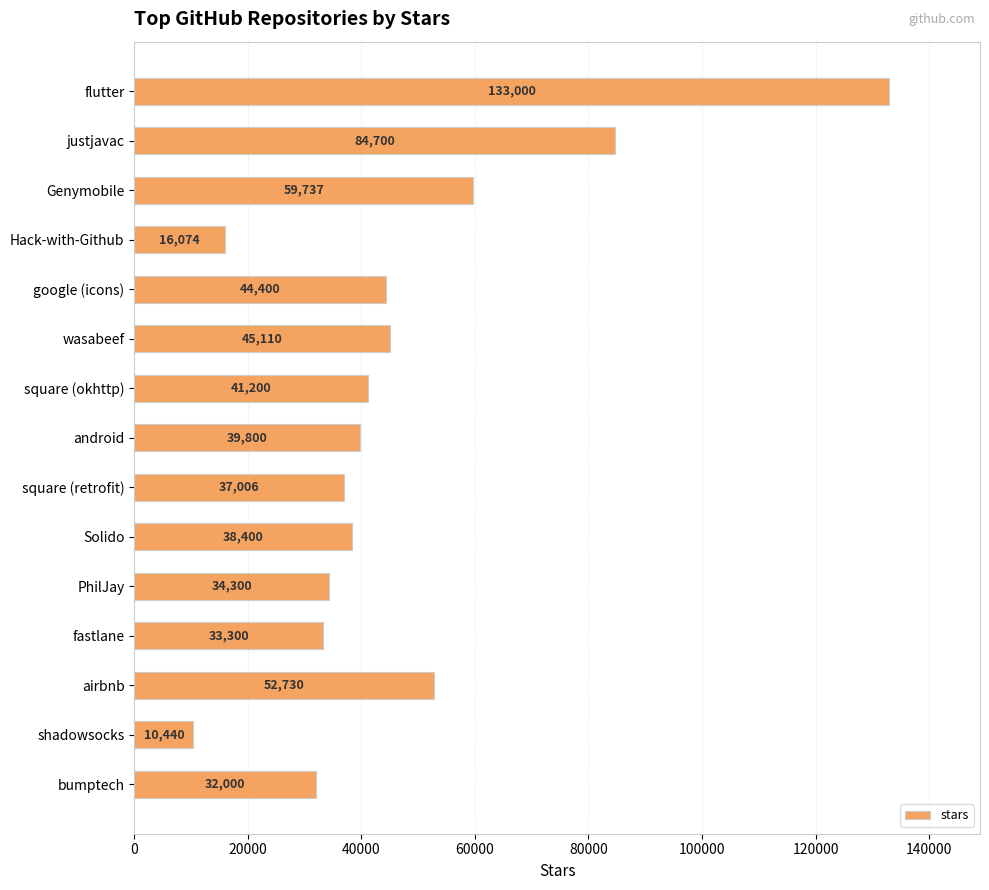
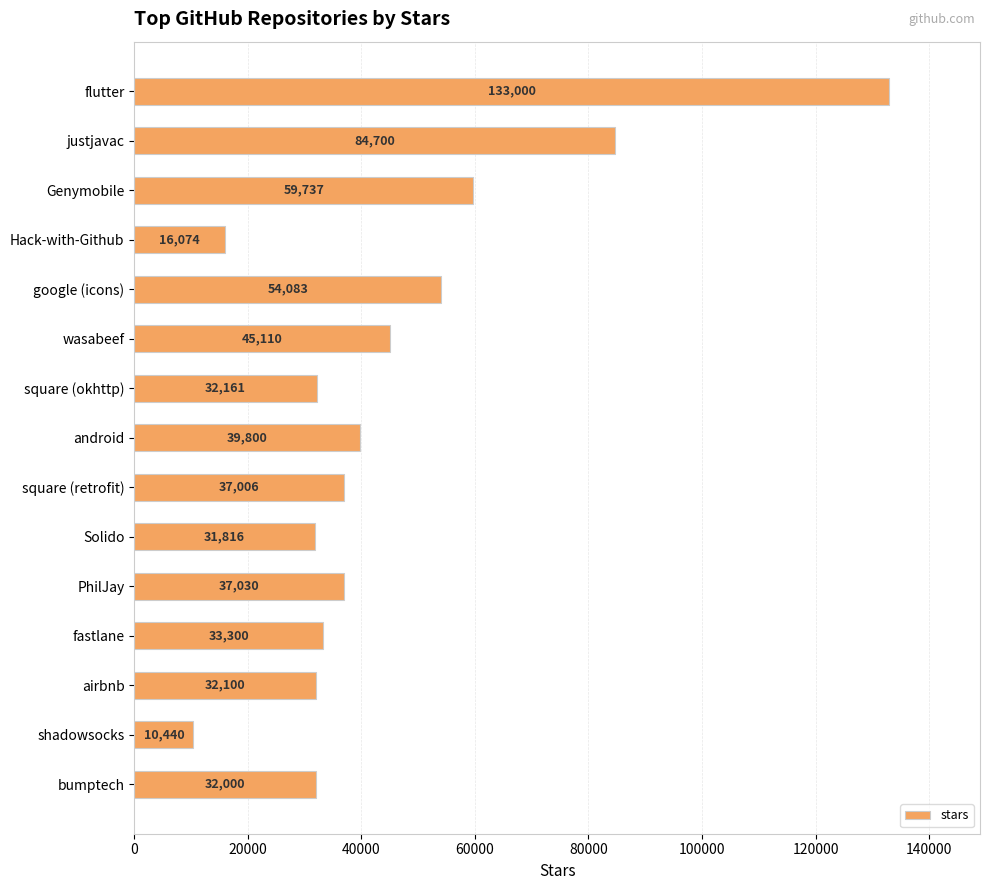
  {
    "flutter": "133,000",
    "justjavac": "84,700",
    "Genymobile": "59,737",
    "Hack-with-Github": "16,074",
-   "google (icons)": "44,400",
+   "google (icons)": "54,083",
    "wasabeef": "45,110",
-   "square (okhttp)": "41,200",
+   "square (okhttp)": "32,161",
    "android": "39,800",
    "square (retrofit)": "37,006",
-   "Solido": "38,400",
-   "PhilJay": "34,300",
+   "Solido": "31,816",
+   "PhilJay": "37,030",
    "fastlane": "33,300",
-   "airbnb": "52,730",
+   "airbnb": "32,100",
    "shadowsocks": "10,440",
    "bumptech": "32,000"
  }
